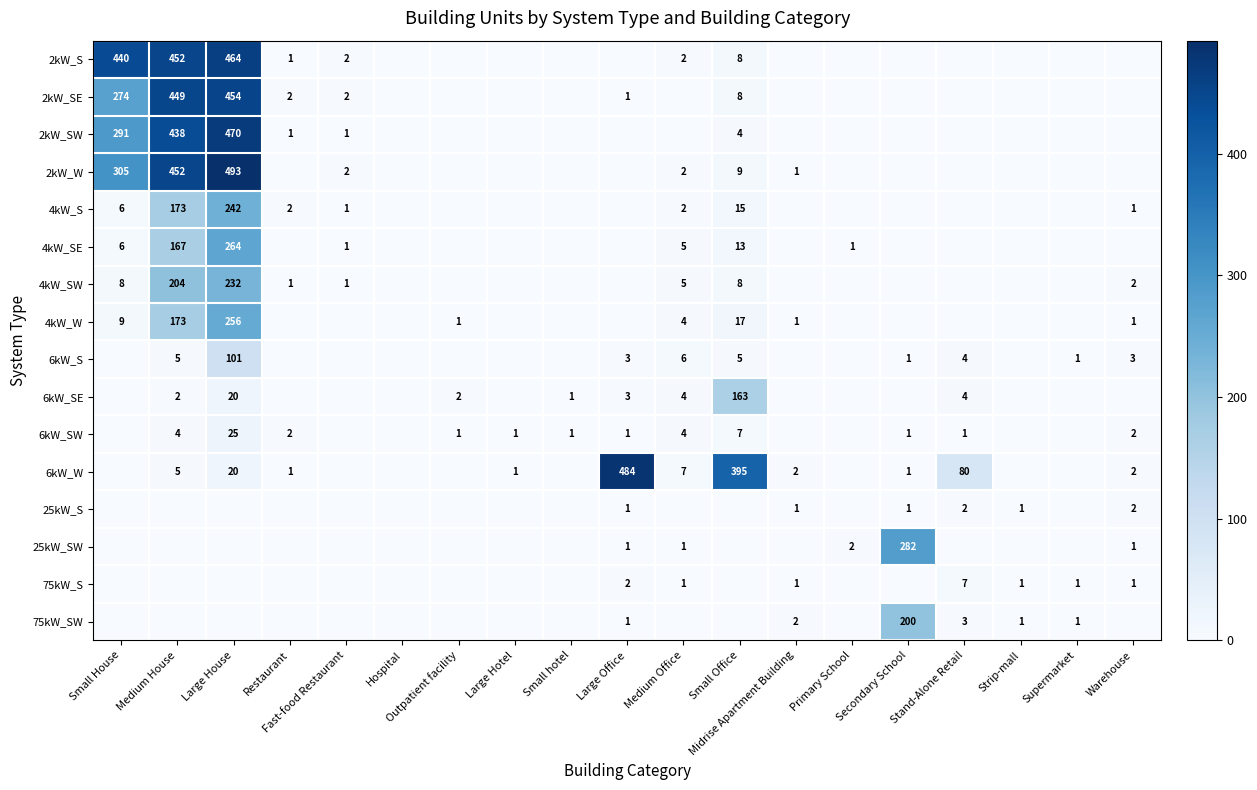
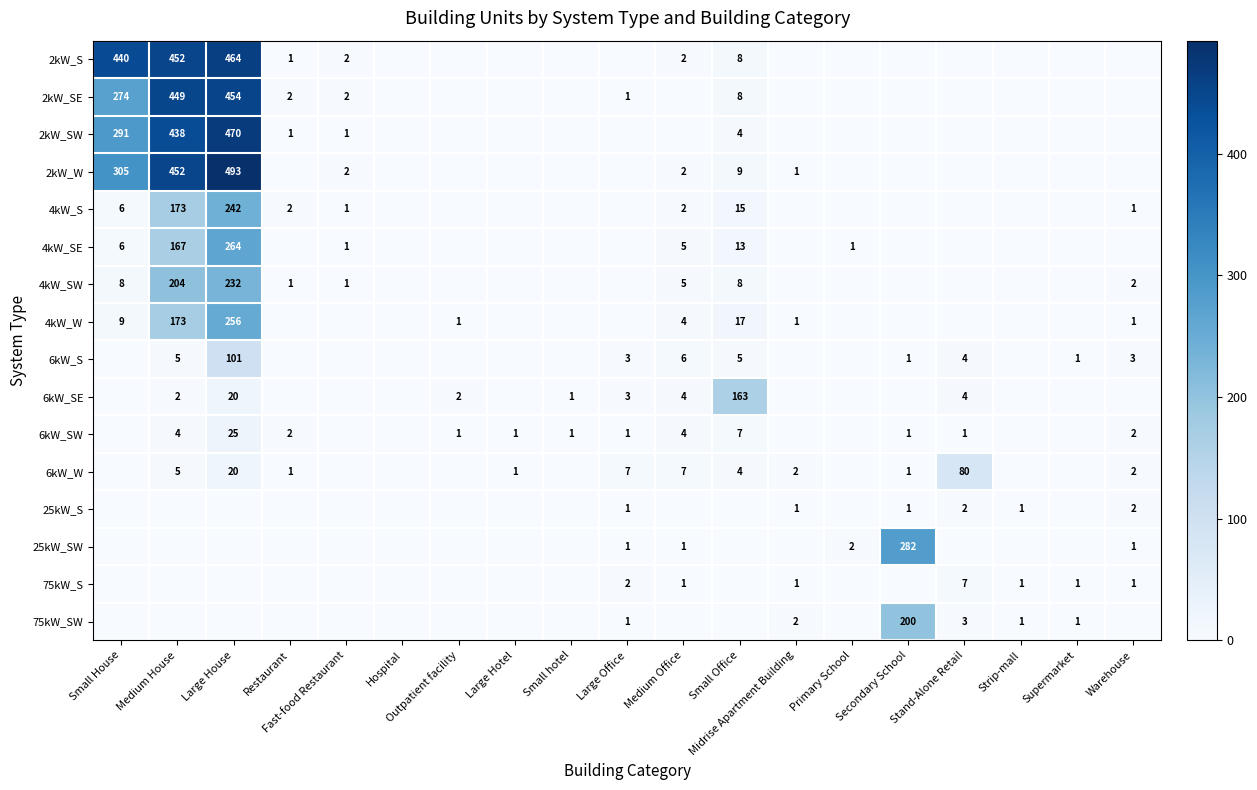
  {
    "2kW_S": {
      "Small House": 440,
      "Medium House": 452,
      "Large House": 464,
      "Restaurant": 1,
      "Fast-food Restaurant": 2,
      "Medium Office": 2,
      "Small Office": 8
    },
    "2kW_SE": {
      "Small House": 274,
      "Medium House": 449,
      "Large House": 454,
      "Restaurant": 2,
      "Fast-food Restaurant": 2,
      "Large Office": 1,
      "Small Office": 8
    },
    "2kW_SW": {
      "Small House": 291,
      "Medium House": 438,
      "Large House": 470,
      "Restaurant": 1,
      "Fast-food Restaurant": 1,
      "Small Office": 4
    },
    "2kW_W": {
      "Small House": 305,
      "Medium House": 452,
      "Large House": 493,
      "Fast-food Restaurant": 2,
      "Medium Office": 2,
      "Small Office": 9,
      "Midrise Apartment Building": 1
    },
    "4kW_S": {
      "Small House": 6,
      "Medium House": 173,
      "Large House": 242,
      "Restaurant": 2,
      "Fast-food Restaurant": 1,
      "Medium Office": 2,
      "Small Office": 15,
      "Warehouse": 1
    },
    "4kW_SE": {
      "Small House": 6,
      "Medium House": 167,
      "Large House": 264,
      "Fast-food Restaurant": 1,
      "Medium Office": 5,
      "Small Office": 13,
      "Primary School": 1
    },
    "4kW_SW": {
      "Small House": 8,
      "Medium House": 204,
      "Large House": 232,
      "Restaurant": 1,
      "Fast-food Restaurant": 1,
      "Medium Office": 5,
      "Small Office": 8,
      "Warehouse": 2
    },
    "4kW_W": {
      "Small House": 9,
      "Medium House": 173,
      "Large House": 256,
      "Outpatient facility": 1,
      "Medium Office": 4,
      "Small Office": 17,
      "Midrise Apartment Building": 1,
      "Warehouse": 1
    },
    "6kW_S": {
      "Medium House": 5,
      "Large House": 101,
      "Large Office": 3,
      "Medium Office": 6,
      "Small Office": 5,
      "Secondary School": 1,
      "Stand-Alone Retail": 4,
      "Supermarket": 1,
      "Warehouse": 3
    },
    "6kW_SE": {
      "Medium House": 2,
      "Large House": 20,
      "Outpatient facility": 2,
      "Small hotel": 1,
      "Large Office": 3,
      "Medium Office": 4,
      "Small Office": 163,
      "Stand-Alone Retail": 4
    },
    "6kW_SW": {
      "Medium House": 4,
      "Large House": 25,
      "Restaurant": 2,
      "Outpatient facility": 1,
      "Large Hotel": 1,
      "Small hotel": 1,
      "Large Office": 1,
      "Medium Office": 4,
      "Small Office": 7,
      "Secondary School": 1,
      "Stand-Alone Retail": 1,
      "Warehouse": 2
    },
    "6kW_W": {
      "Medium House": 5,
      "Large House": 20,
      "Restaurant": 1,
      "Large Hotel": 1,
-     "Large Office": 484,
+     "Large Office": 7,
      "Medium Office": 7,
-     "Small Office": 395,
+     "Small Office": 4,
      "Midrise Apartment Building": 2,
      "Secondary School": 1,
      "Stand-Alone Retail": 80,
      "Warehouse": 2
    },
    "25kW_S": {
      "Large Office": 1,
      "Midrise Apartment Building": 1,
      "Secondary School": 1,
      "Stand-Alone Retail": 2,
      "Strip-mall": 1,
      "Warehouse": 2
    },
    "25kW_SW": {
      "Large Office": 1,
      "Medium Office": 1,
      "Primary School": 2,
      "Secondary School": 282,
      "Warehouse": 1
    },
    "75kW_S": {
      "Large Office": 2,
      "Medium Office": 1,
      "Midrise Apartment Building": 1,
      "Stand-Alone Retail": 7,
      "Strip-mall": 1,
      "Supermarket": 1,
      "Warehouse": 1
    },
    "75kW_SW": {
      "Large Office": 1,
      "Midrise Apartment Building": 2,
      "Secondary School": 200,
      "Stand-Alone Retail": 3,
      "Strip-mall": 1,
      "Supermarket": 1
    }
  }
